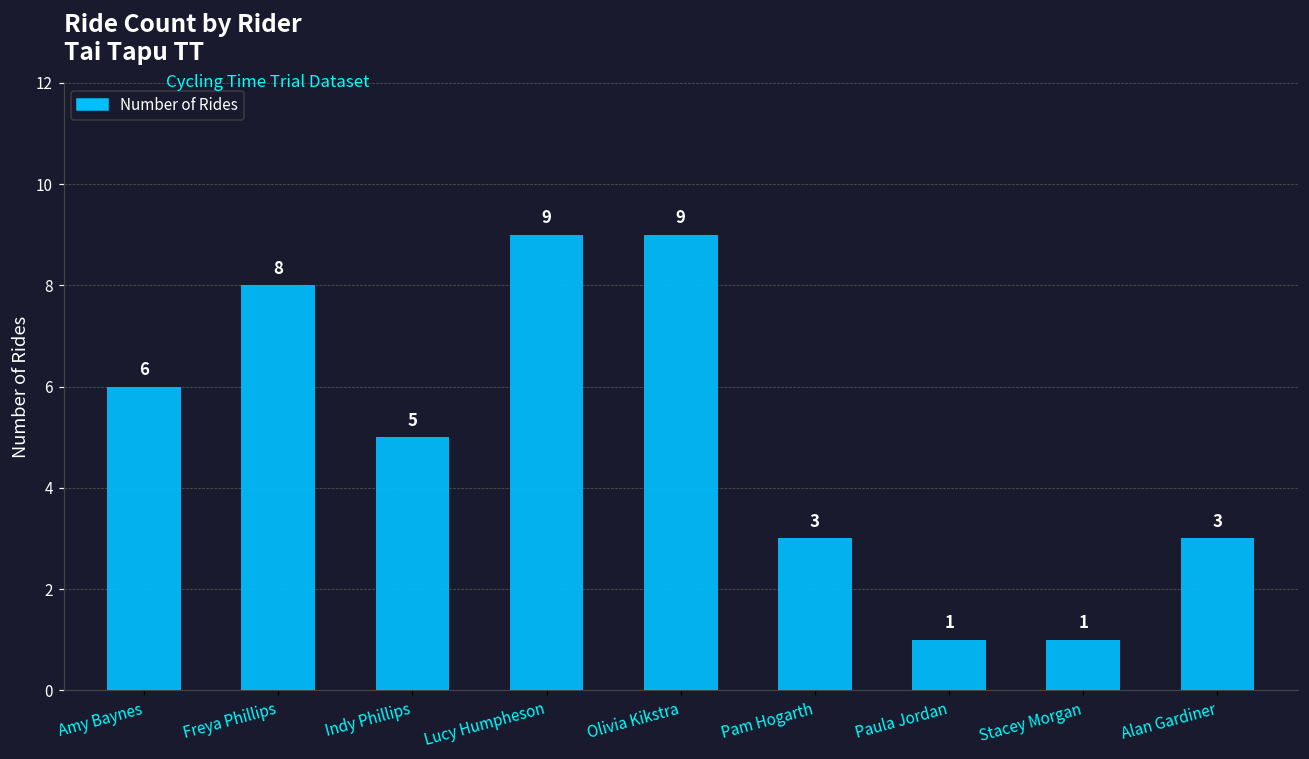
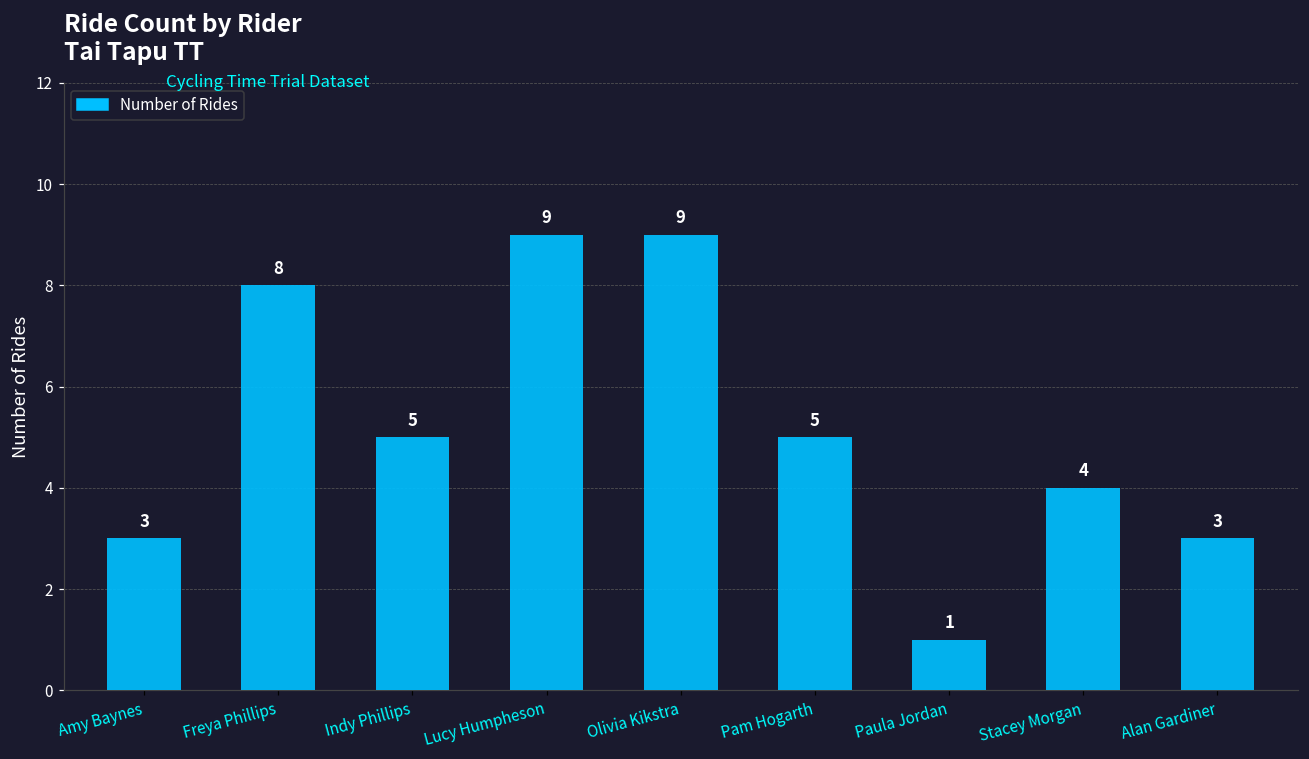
  {
-   "Amy Baynes": 6,
+   "Amy Baynes": 3,
    "Freya Phillips": 8,
    "Indy Phillips": 5,
    "Lucy Humpheson": 9,
    "Olivia Kikstra": 9,
-   "Pam Hogarth": 3,
+   "Pam Hogarth": 5,
    "Paula Jordan": 1,
-   "Stacey Morgan": 1,
+   "Stacey Morgan": 4,
    "Alan Gardiner": 3
  }
